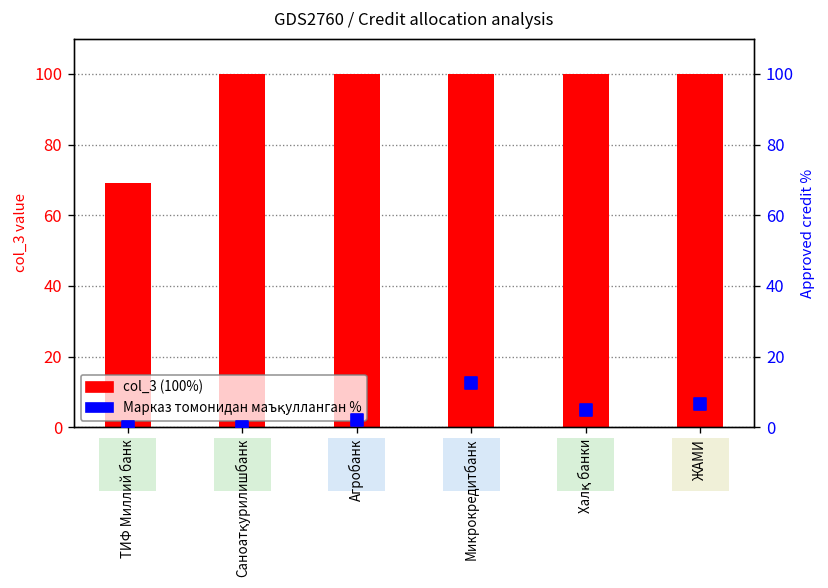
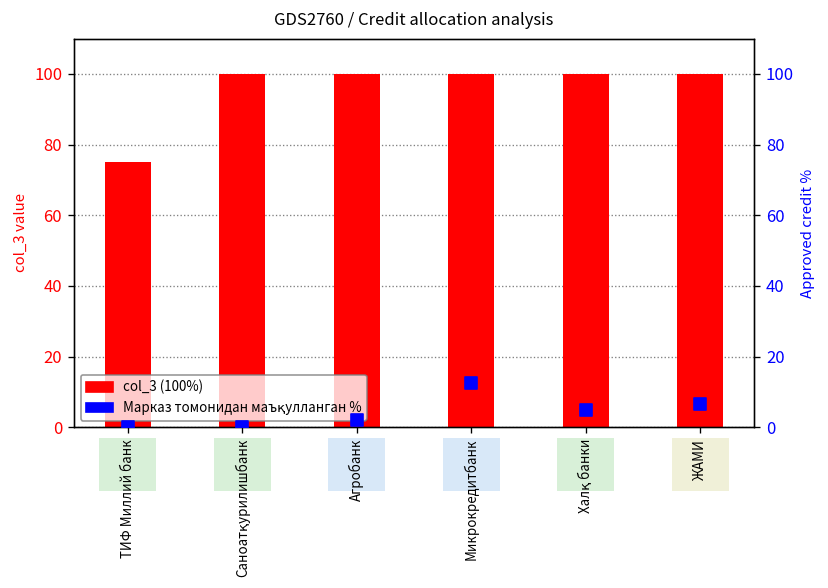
  {
    "col_3 (100%)": {
-     "ТИФ Миллий банк": 69,
+     "ТИФ Миллий банк": 75,
      "Саноатқурилишбанк": 100,
      "Агробанк": 100,
      "Микрокредитбанк": 100,
      "Халқ банки": 100,
      "ЖАМИ": 100
    }
  }
